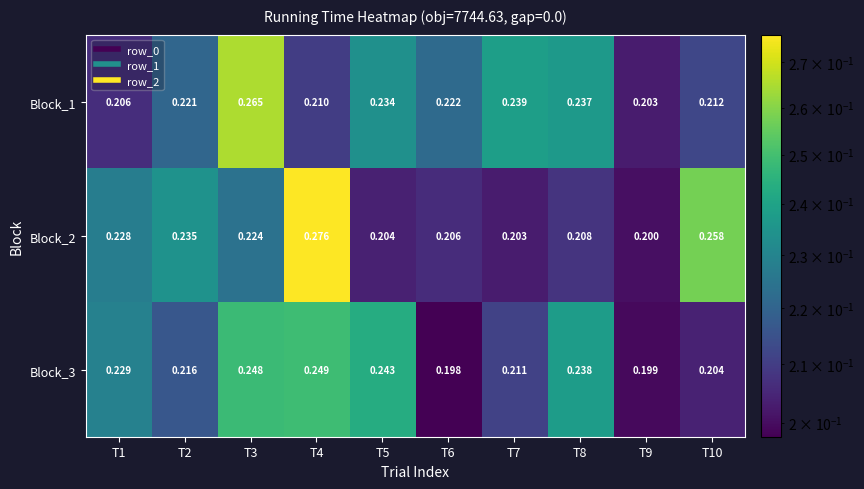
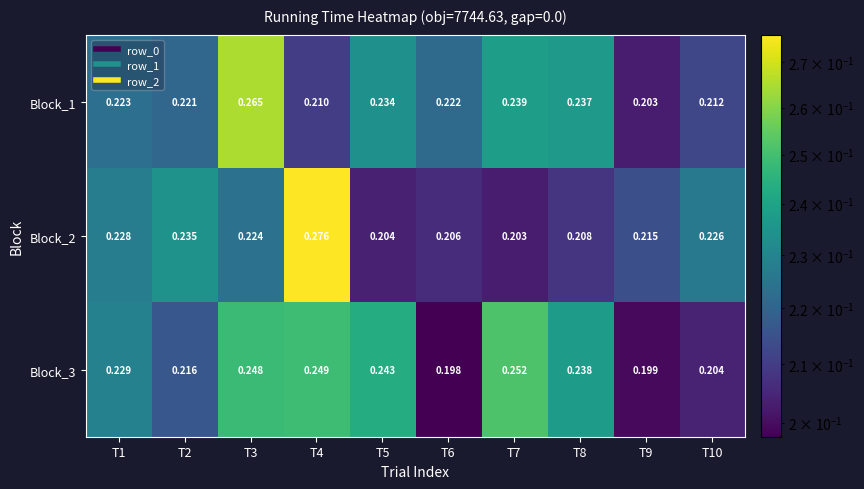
  {
    "Block_1": {
-     "T1": 0.206,
+     "T1": 0.223,
      "T2": 0.221,
      "T3": 0.265,
      "T4": 0.210,
      "T5": 0.234,
      "T6": 0.222,
      "T7": 0.239,
      "T8": 0.237,
      "T9": 0.203,
      "T10": 0.212
    },
    "Block_2": {
      "T1": 0.228,
      "T2": 0.235,
      "T3": 0.224,
      "T4": 0.276,
      "T5": 0.204,
      "T6": 0.206,
      "T7": 0.203,
      "T8": 0.208,
-     "T9": 0.200,
-     "T10": 0.258
+     "T9": 0.215,
+     "T10": 0.226
    },
    "Block_3": {
      "T1": 0.229,
      "T2": 0.216,
      "T3": 0.248,
      "T4": 0.249,
      "T5": 0.243,
      "T6": 0.198,
-     "T7": 0.211,
+     "T7": 0.252,
      "T8": 0.238,
      "T9": 0.199,
      "T10": 0.204
    }
  }
